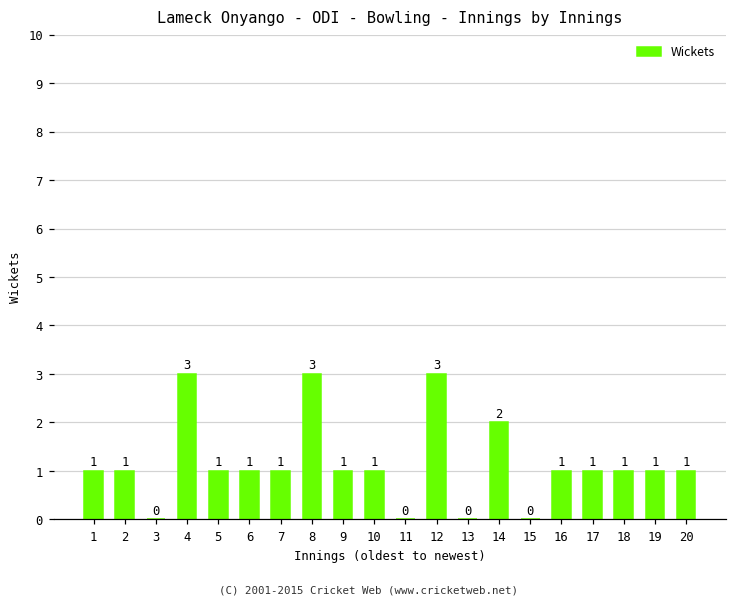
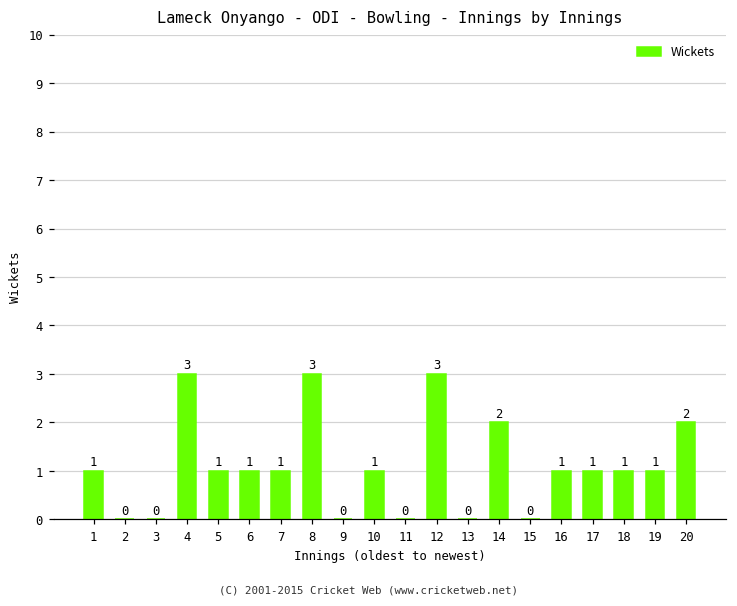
  {
    "1": 1,
-   "2": 1,
+   "2": 0,
    "3": 0,
    "4": 3,
    "5": 1,
    "6": 1,
    "7": 1,
    "8": 3,
-   "9": 1,
+   "9": 0,
    "10": 1,
    "11": 0,
    "12": 3,
    "13": 0,
    "14": 2,
    "15": 0,
    "16": 1,
    "17": 1,
    "18": 1,
    "19": 1,
-   "20": 1
+   "20": 2
  }
